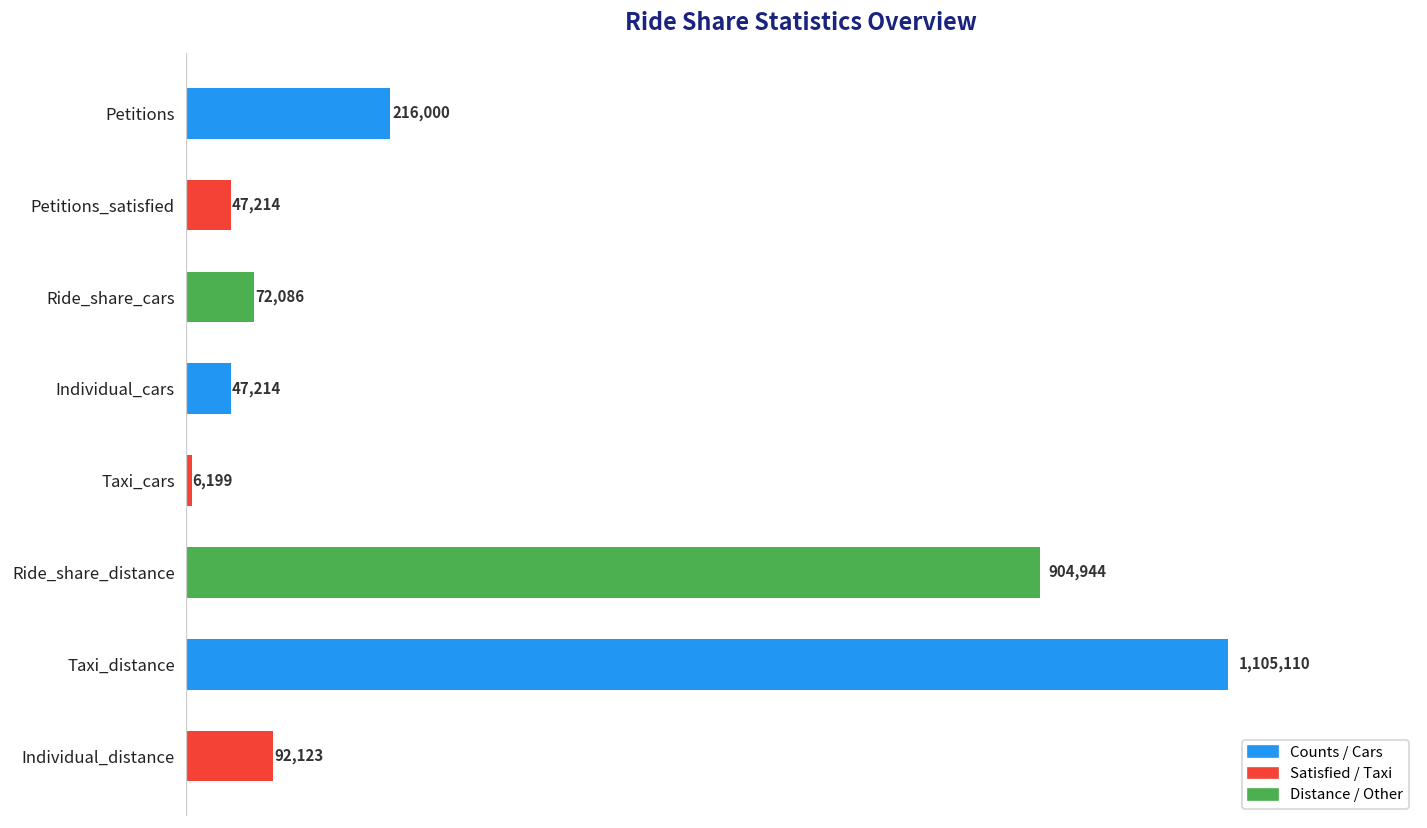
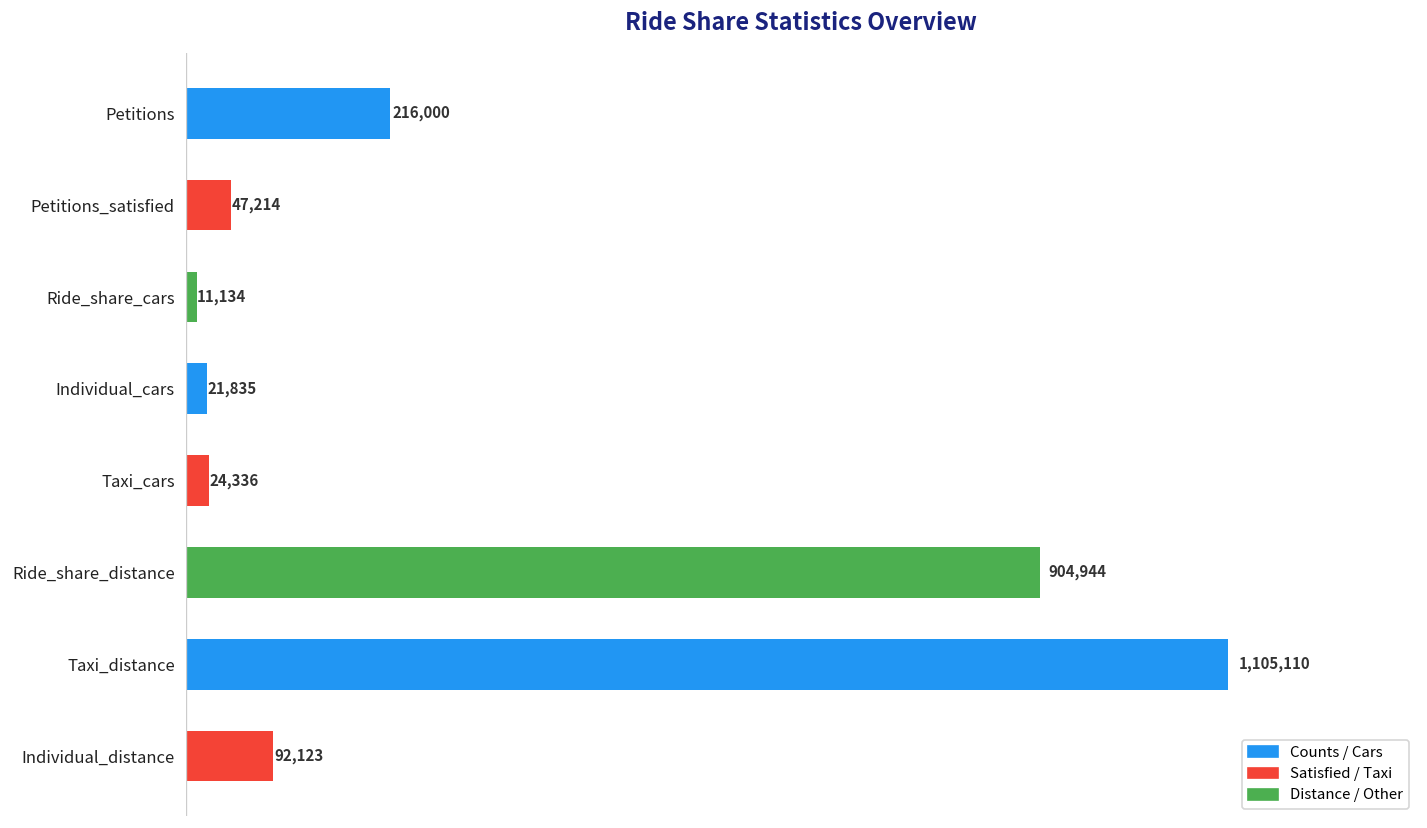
  {
    "Petitions": "216,000",
    "Petitions_satisfied": "47,214",
-   "Ride_share_cars": "72,086",
-   "Individual_cars": "47,214",
-   "Taxi_cars": "6,199",
+   "Ride_share_cars": "11,134",
+   "Individual_cars": "21,835",
+   "Taxi_cars": "24,336",
    "Ride_share_distance": "904,944",
    "Taxi_distance": "1,105,110",
    "Individual_distance": "92,123"
  }
